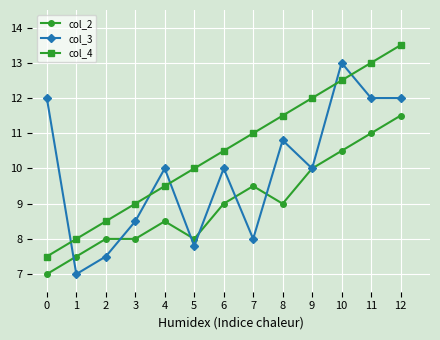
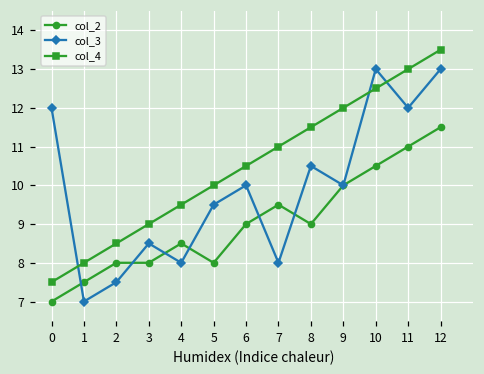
  {
    "col_3": {
      "0": 12.0,
      "1": 7.0,
      "2": 7.5,
      "3": 8.5,
-     "4": 10,
-     "5": 7.8,
+     "4": 8,
+     "5": 9.5,
      "6": 10.0,
      "7": 8.0,
-     "8": 10.8,
+     "8": 10.5,
      "10": 13.0,
      "11": 12.0,
-     "12": 12
+     "12": 13
    }
  }
